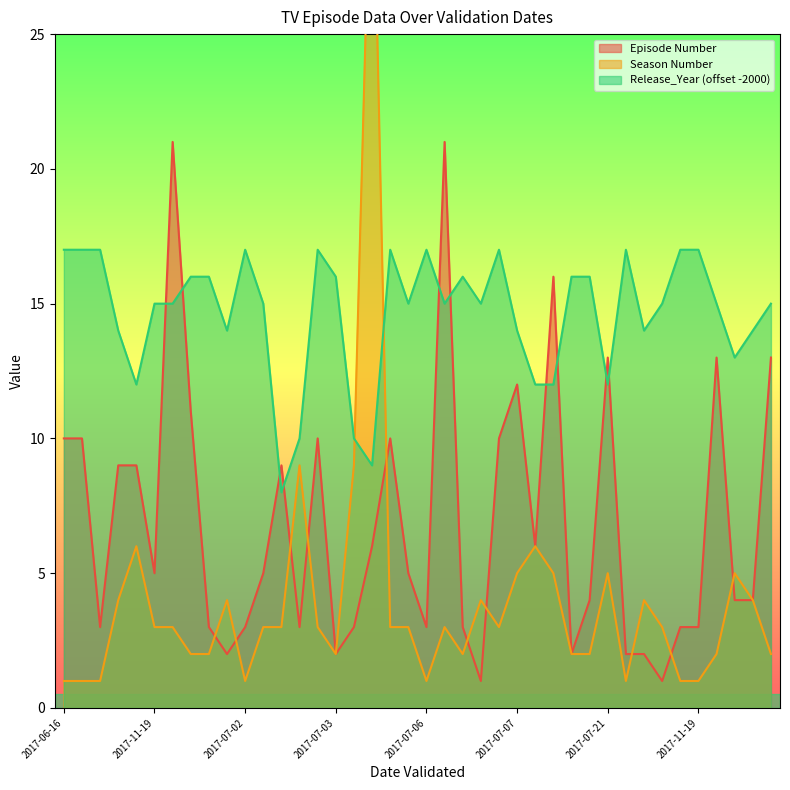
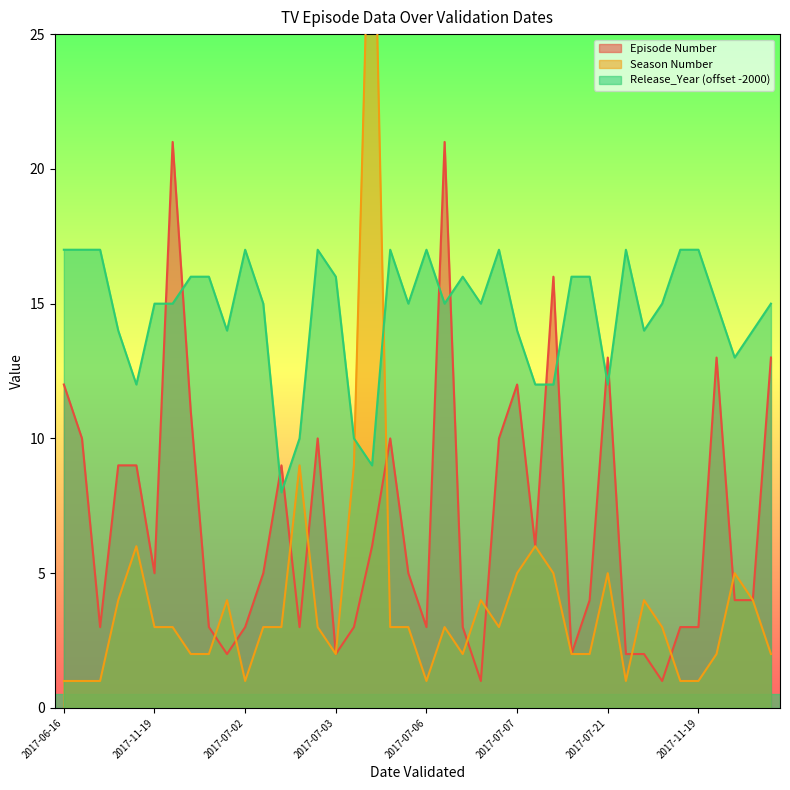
  {
    "Episode Number": {
-     "2017-06-16": 10
+     "2017-06-16": 12
    },
    "Season Number": {
      "2017-06-16": 1
    },
    "Release_Year (offset -2000)": {
      "2017-06-16": 17
    }
  }
